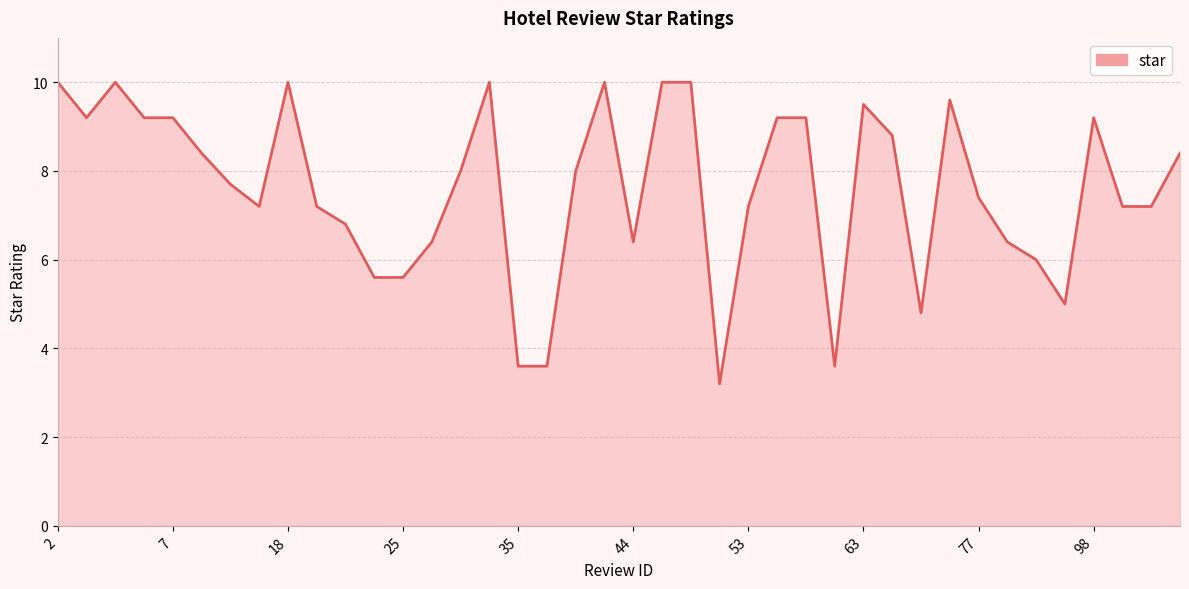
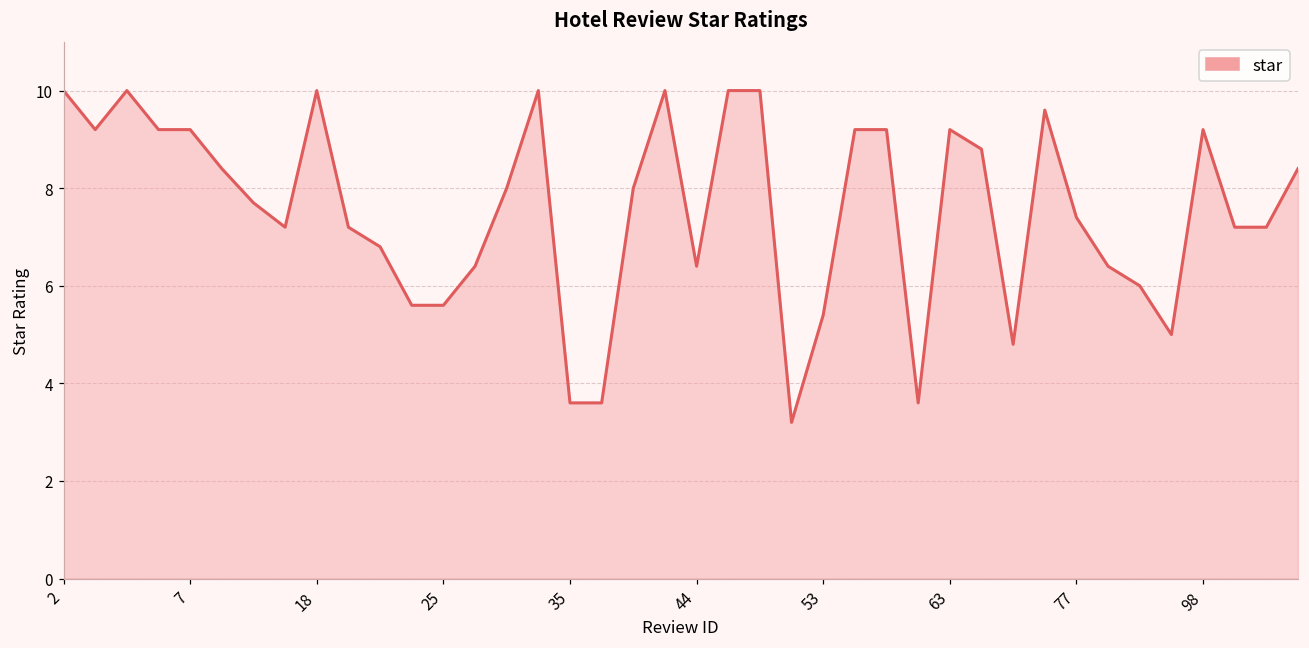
  {
    "44": 6.4,
-   "53": 7.2,
-   "63": 9.5,
+   "53": 5.4,
+   "63": 9.2,
    "77": 7.4,
    "98": 9.2
  }
